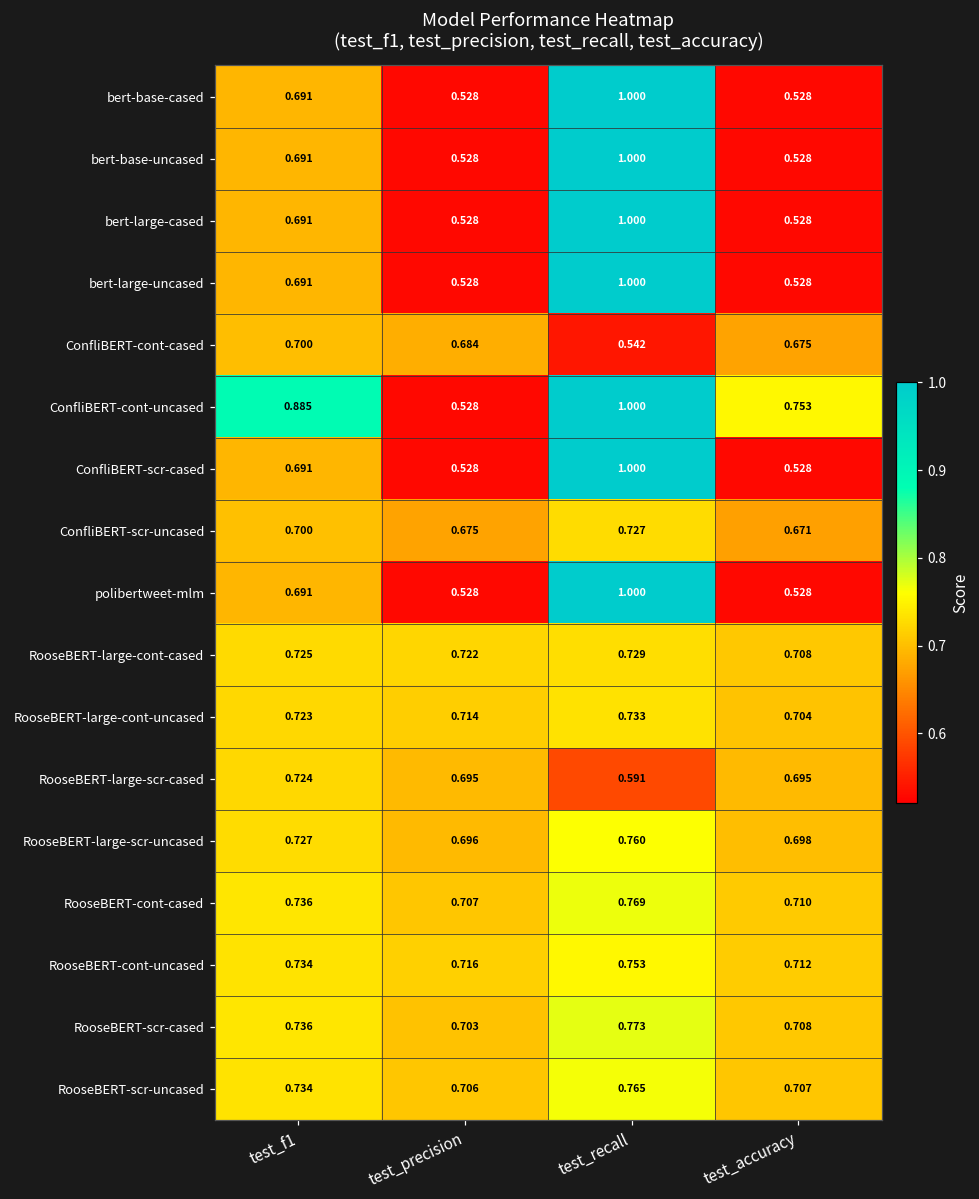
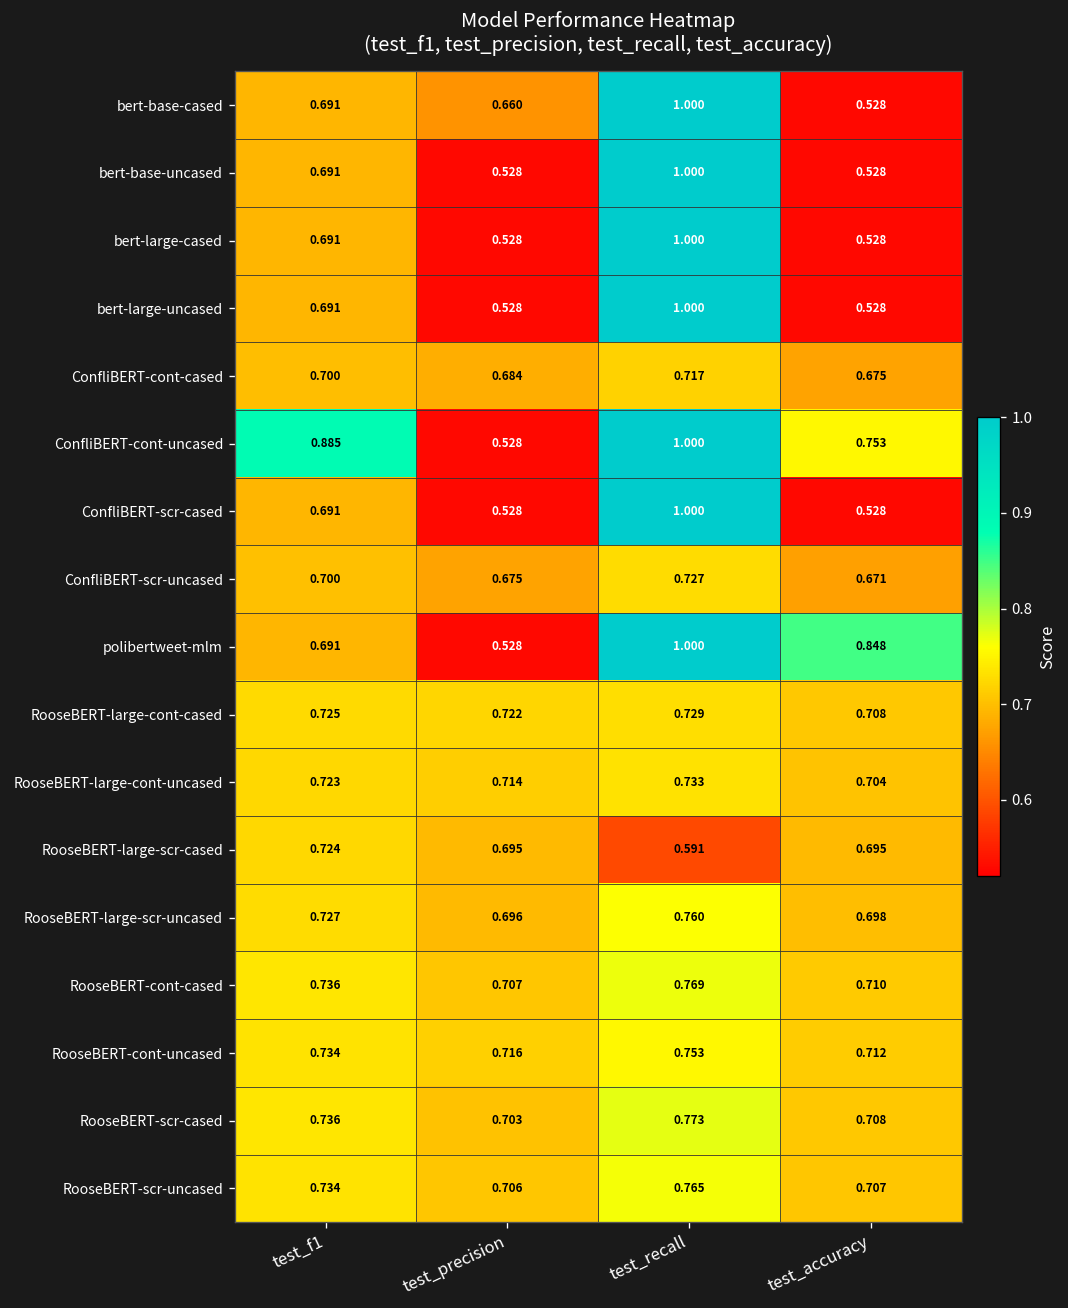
  {
    "bert-base-cased": {
      "test_f1": 0.691,
-     "test_precision": 0.528,
+     "test_precision": 0.660,
      "test_recall": 1.000,
      "test_accuracy": 0.528
    },
    "bert-base-uncased": {
      "test_f1": 0.691,
      "test_precision": 0.528,
      "test_recall": 1.000,
      "test_accuracy": 0.528
    },
    "bert-large-cased": {
      "test_f1": 0.691,
      "test_precision": 0.528,
      "test_recall": 1.000,
      "test_accuracy": 0.528
    },
    "bert-large-uncased": {
      "test_f1": 0.691,
      "test_precision": 0.528,
      "test_recall": 1.000,
      "test_accuracy": 0.528
    },
    "ConfliBERT-cont-cased": {
      "test_f1": 0.700,
      "test_precision": 0.684,
-     "test_recall": 0.542,
+     "test_recall": 0.717,
      "test_accuracy": 0.675
    },
    "ConfliBERT-cont-uncased": {
      "test_f1": 0.885,
      "test_precision": 0.528,
      "test_recall": 1.000,
      "test_accuracy": 0.753
    },
    "ConfliBERT-scr-cased": {
      "test_f1": 0.691,
      "test_precision": 0.528,
      "test_recall": 1.000,
      "test_accuracy": 0.528
    },
    "ConfliBERT-scr-uncased": {
      "test_f1": 0.700,
      "test_precision": 0.675,
      "test_recall": 0.727,
      "test_accuracy": 0.671
    },
    "polibertweet-mlm": {
      "test_f1": 0.691,
      "test_precision": 0.528,
      "test_recall": 1.000,
-     "test_accuracy": 0.528
+     "test_accuracy": 0.848
    },
    "RooseBERT-large-cont-cased": {
      "test_f1": 0.725,
      "test_precision": 0.722,
      "test_recall": 0.729,
      "test_accuracy": 0.708
    },
    "RooseBERT-large-cont-uncased": {
      "test_f1": 0.723,
      "test_precision": 0.714,
      "test_recall": 0.733,
      "test_accuracy": 0.704
    },
    "RooseBERT-large-scr-cased": {
      "test_f1": 0.724,
      "test_precision": 0.695,
      "test_recall": 0.591,
      "test_accuracy": 0.695
    },
    "RooseBERT-large-scr-uncased": {
      "test_f1": 0.727,
      "test_precision": 0.696,
      "test_recall": 0.760,
      "test_accuracy": 0.698
    },
    "RooseBERT-cont-cased": {
      "test_f1": 0.736,
      "test_precision": 0.707,
      "test_recall": 0.769,
      "test_accuracy": 0.710
    },
    "RooseBERT-cont-uncased": {
      "test_f1": 0.734,
      "test_precision": 0.716,
      "test_recall": 0.753,
      "test_accuracy": 0.712
    },
    "RooseBERT-scr-cased": {
      "test_f1": 0.736,
      "test_precision": 0.703,
      "test_recall": 0.773,
      "test_accuracy": 0.708
    },
    "RooseBERT-scr-uncased": {
      "test_f1": 0.734,
      "test_precision": 0.706,
      "test_recall": 0.765,
      "test_accuracy": 0.707
    }
  }
